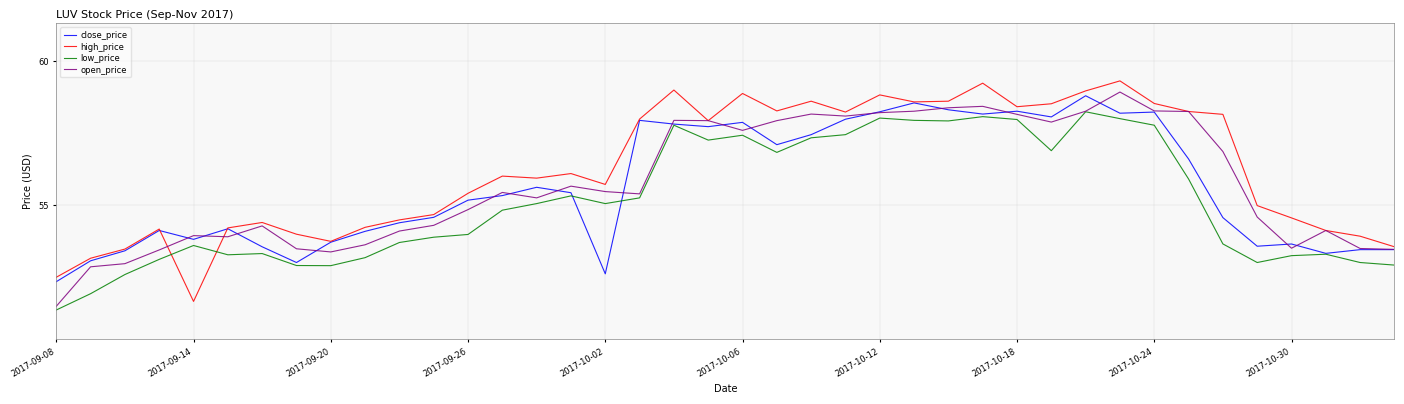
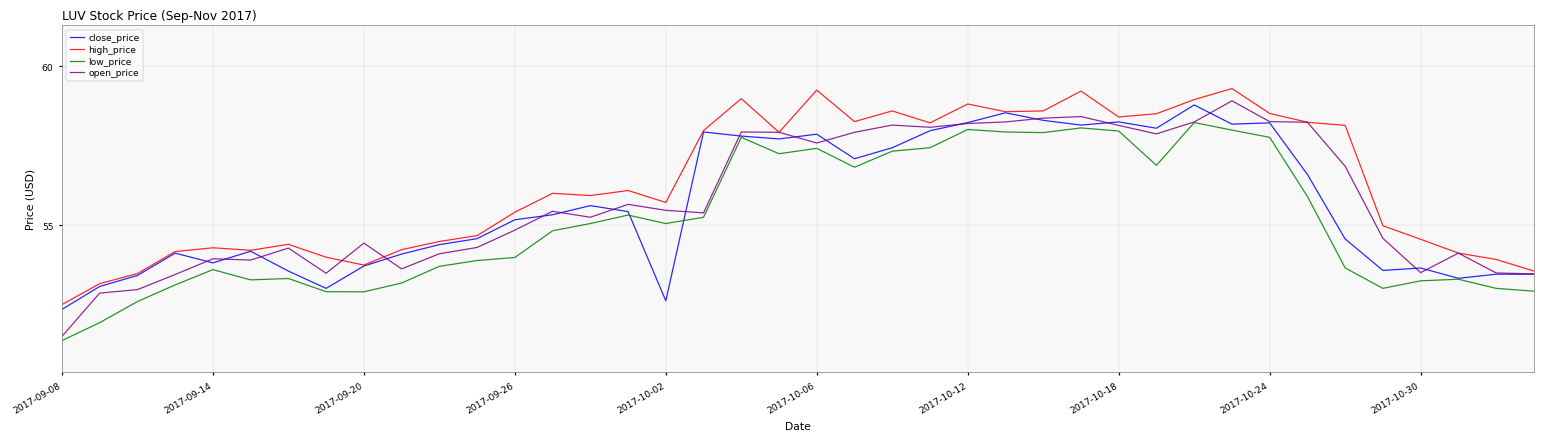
  {
    "close_price": {
      "2017-09-08": 52.4,
      "2017-09-14": 53.8,
      "2017-09-26": 55.2,
      "2017-10-02": 52.6,
      "2017-10-06": 57.9,
      "2017-10-18": 58.3,
      "2017-10-30": 53.7
    },
    "high_price": {
      "2017-09-08": 52.5,
-     "2017-09-14": 51.7,
+     "2017-09-14": 54.3,
      "2017-09-26": 55.4,
      "2017-10-02": 55.7,
-     "2017-10-06": 58.9,
+     "2017-10-06": 59.3,
      "2017-10-12": 58.8,
      "2017-10-18": 58.4,
      "2017-10-24": 58.5,
      "2017-10-30": 54.6
    },
    "low_price": {
      "2017-09-08": 51.4,
      "2017-09-14": 53.6,
      "2017-09-20": 52.9,
      "2017-09-26": 54.0,
      "2017-10-02": 55.1,
      "2017-10-06": 57.4,
      "2017-10-12": 58.0,
      "2017-10-18": 58.0,
      "2017-10-24": 57.8,
      "2017-10-30": 53.3
    },
    "open_price": {
      "2017-09-08": 51.5,
      "2017-09-14": 53.9,
-     "2017-09-20": 53.4,
+     "2017-09-20": 54.4,
      "2017-09-26": 54.8,
      "2017-10-02": 55.5,
      "2017-10-06": 57.6,
      "2017-10-18": 58.1,
      "2017-10-30": 53.5
    }
  }
